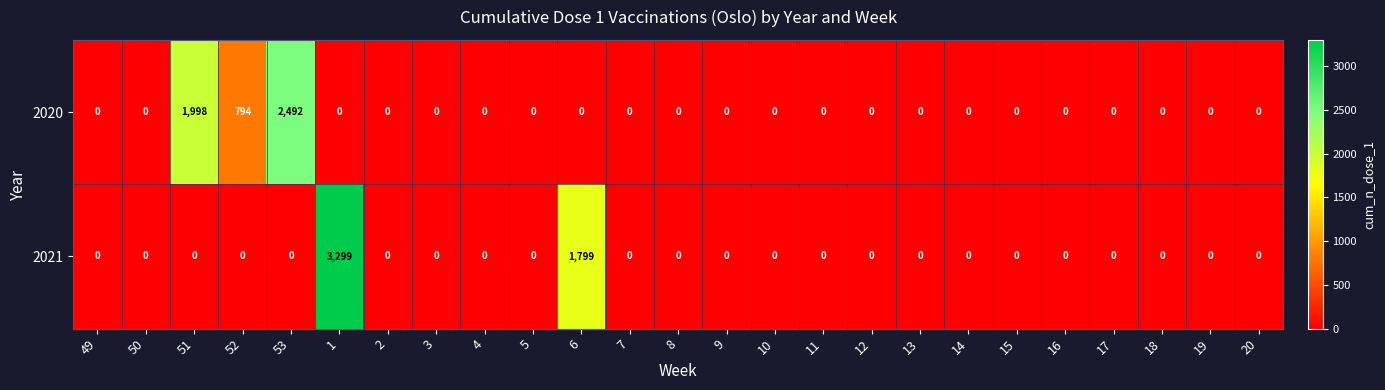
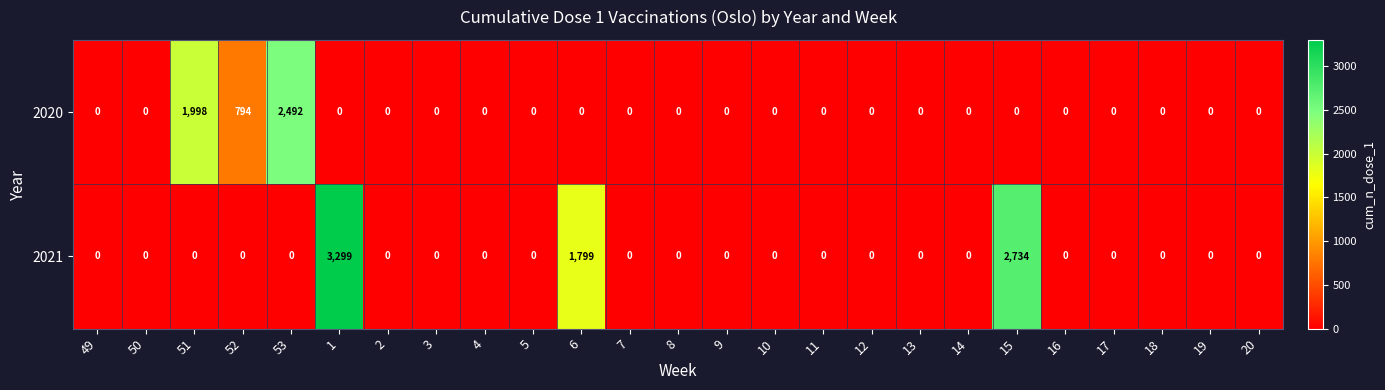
  {
    "2020": {
      "49": "0",
      "50": "0",
      "51": "1,998",
      "52": "794",
      "53": "2,492",
      "1": "0",
      "2": "0",
      "3": "0",
      "4": "0",
      "5": "0",
      "6": "0",
      "7": "0",
      "8": "0",
      "9": "0",
      "10": "0",
      "11": "0",
      "12": "0",
      "13": "0",
      "14": "0",
      "15": "0",
      "16": "0",
      "17": "0",
      "18": "0",
      "19": "0",
      "20": "0"
    },
    "2021": {
      "49": "0",
      "50": "0",
      "51": "0",
      "52": "0",
      "53": "0",
      "1": "3,299",
      "2": "0",
      "3": "0",
      "4": "0",
      "5": "0",
      "6": "1,799",
      "7": "0",
      "8": "0",
      "9": "0",
      "10": "0",
      "11": "0",
      "12": "0",
      "13": "0",
      "14": "0",
-     "15": "0",
+     "15": "2,734",
      "16": "0",
      "17": "0",
      "18": "0",
      "19": "0",
      "20": "0"
    }
  }
